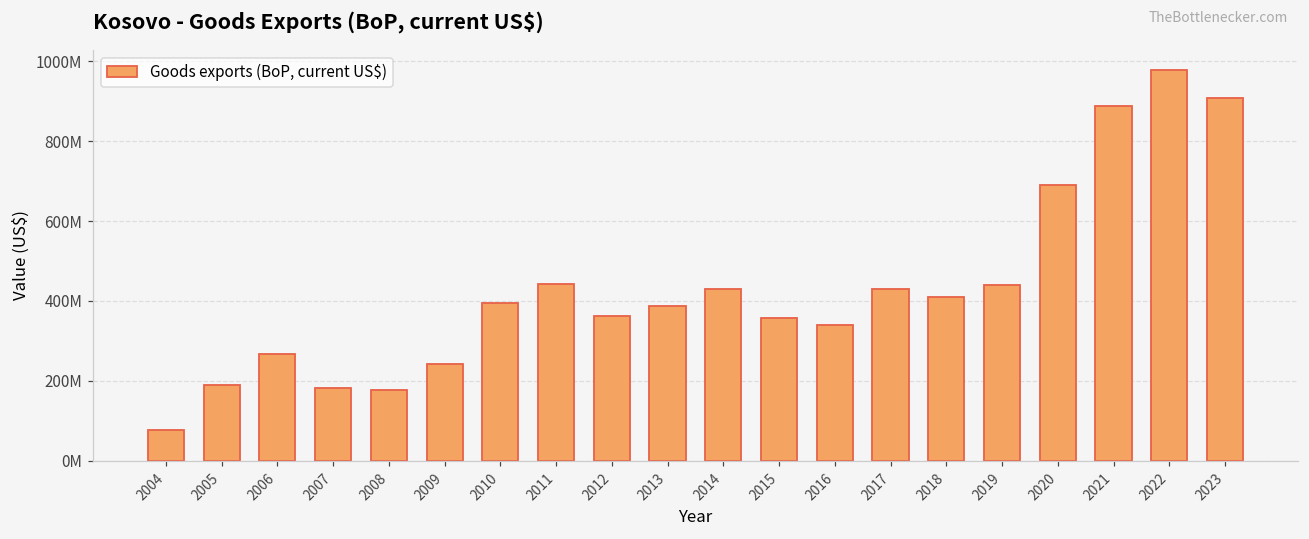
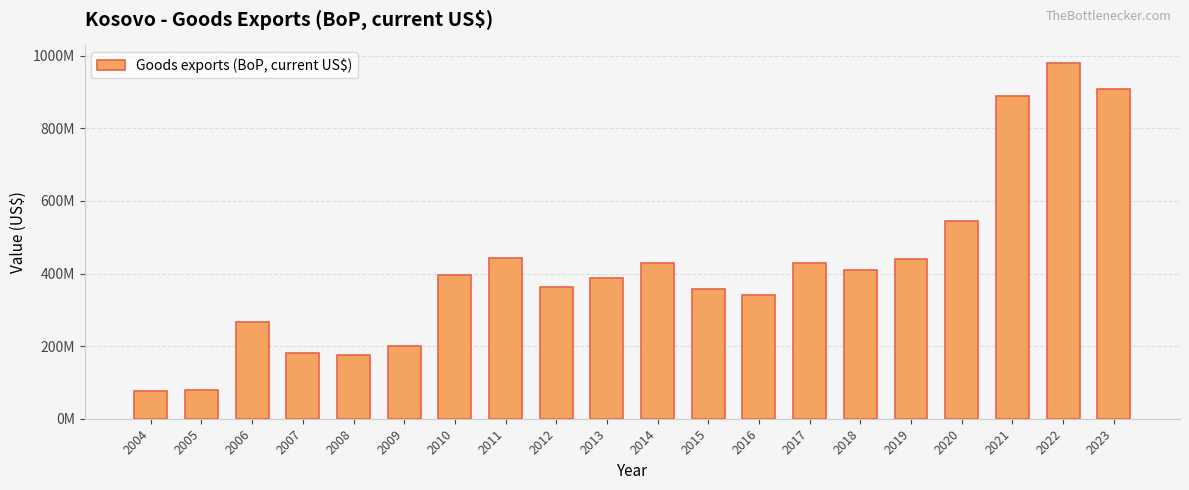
  {
    "2004": 80000000,
-   "2005": 190000000,
+   "2005": 80000000,
    "2006": 270000000,
    "2007": 180000000,
    "2008": 180000000,
-   "2009": 240000000,
+   "2009": 200000000,
    "2010": 390000000,
    "2011": 440000000,
    "2012": 360000000,
    "2013": 390000000,
    "2014": 430000000,
    "2015": 360000000,
    "2016": 340000000,
    "2017": 430000000,
    "2018": 410000000,
    "2019": 440000000,
-   "2020": 690000000,
+   "2020": 540000000,
    "2021": 890000000,
    "2022": 980000000,
    "2023": 910000000
  }
